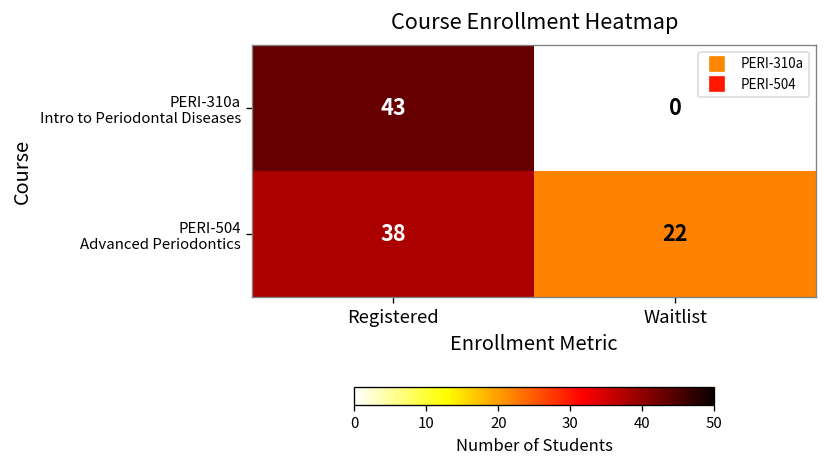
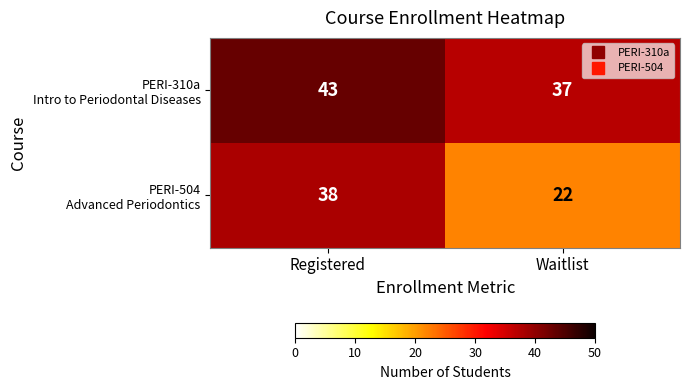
  {
    "PERI-310a Intro to Periodontal Diseases": {
      "Registered": 43,
-     "Waitlist": 0
+     "Waitlist": 37
    },
    "PERI-504 Advanced Periodontics": {
      "Registered": 38,
      "Waitlist": 22
    }
  }
